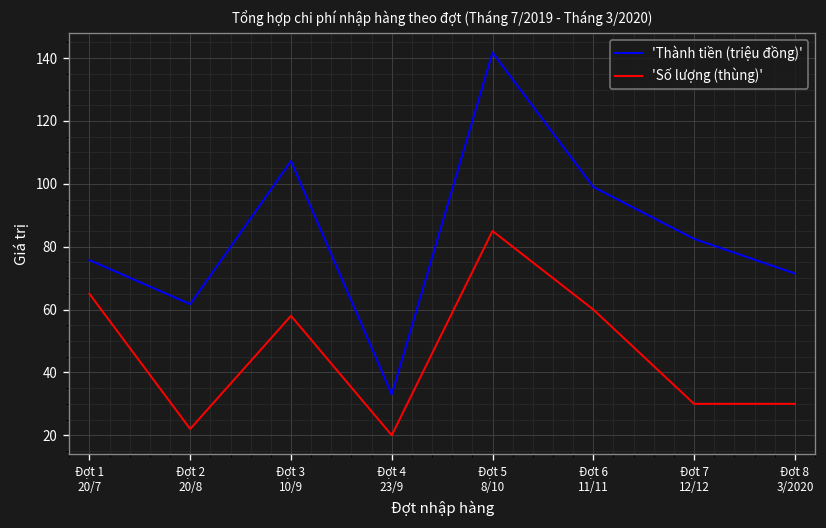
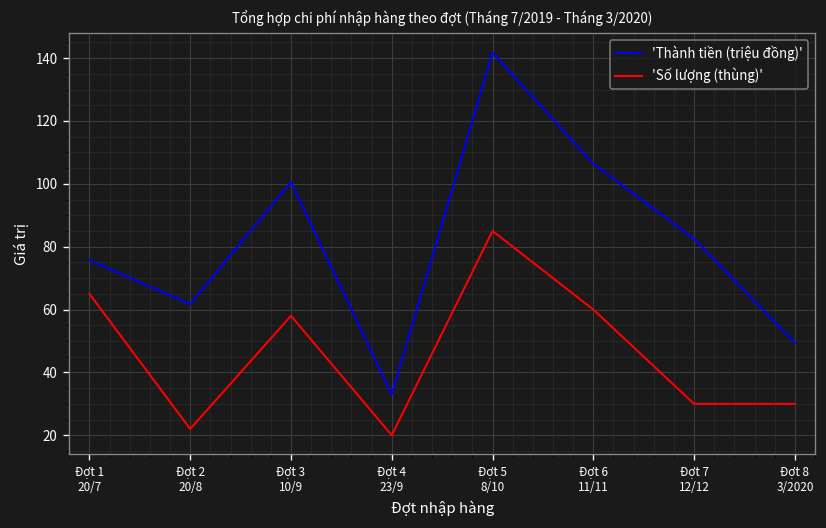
  {
    "'Thành tiền (triệu đồng)'": {
      "Đợt 1 20/7": 76,
      "Đợt 2 20/8": 62,
-     "Đợt 3 10/9": 107,
+     "Đợt 3 10/9": 101,
      "Đợt 4 23/9": 33,
      "Đợt 5 8/10": 142,
-     "Đợt 6 11/11": 99,
+     "Đợt 6 11/11": 106,
      "Đợt 7 12/12": 83,
-     "Đợt 8 3/2020": 71
+     "Đợt 8 3/2020": 50
    },
    "'Số lượng (thùng)'": {
      "Đợt 1 20/7": 65,
      "Đợt 2 20/8": 22,
      "Đợt 3 10/9": 58,
      "Đợt 4 23/9": 20,
      "Đợt 5 8/10": 85,
      "Đợt 6 11/11": 60,
      "Đợt 7 12/12": 30,
      "Đợt 8 3/2020": 30
    }
  }
